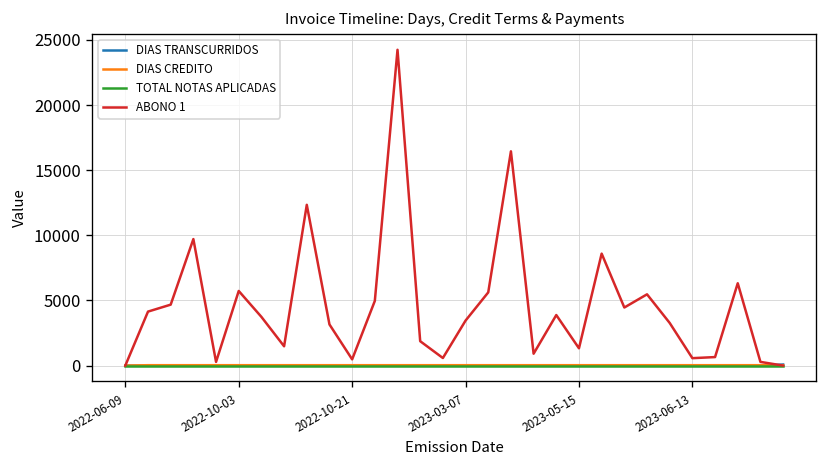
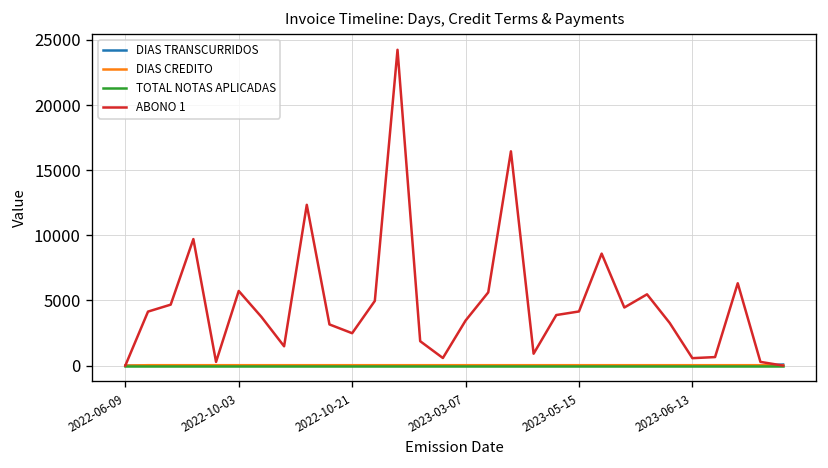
  {
    "ABONO 1": {
-     "2022-10-21": 500,
-     "2023-05-15": 1300
+     "2022-10-21": 2500,
+     "2023-05-15": 4200
    }
  }
